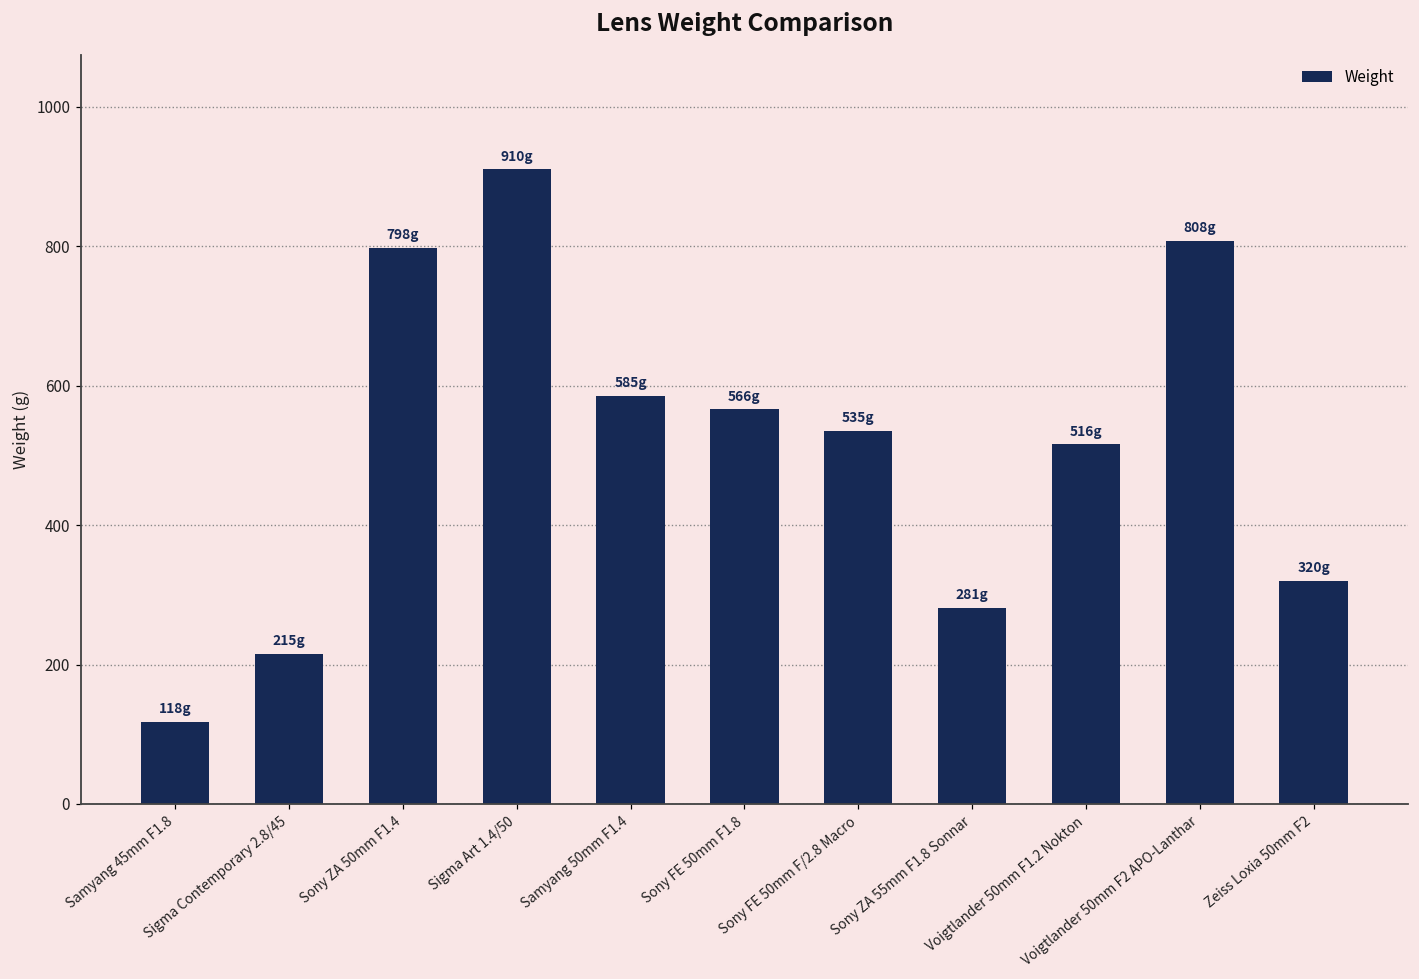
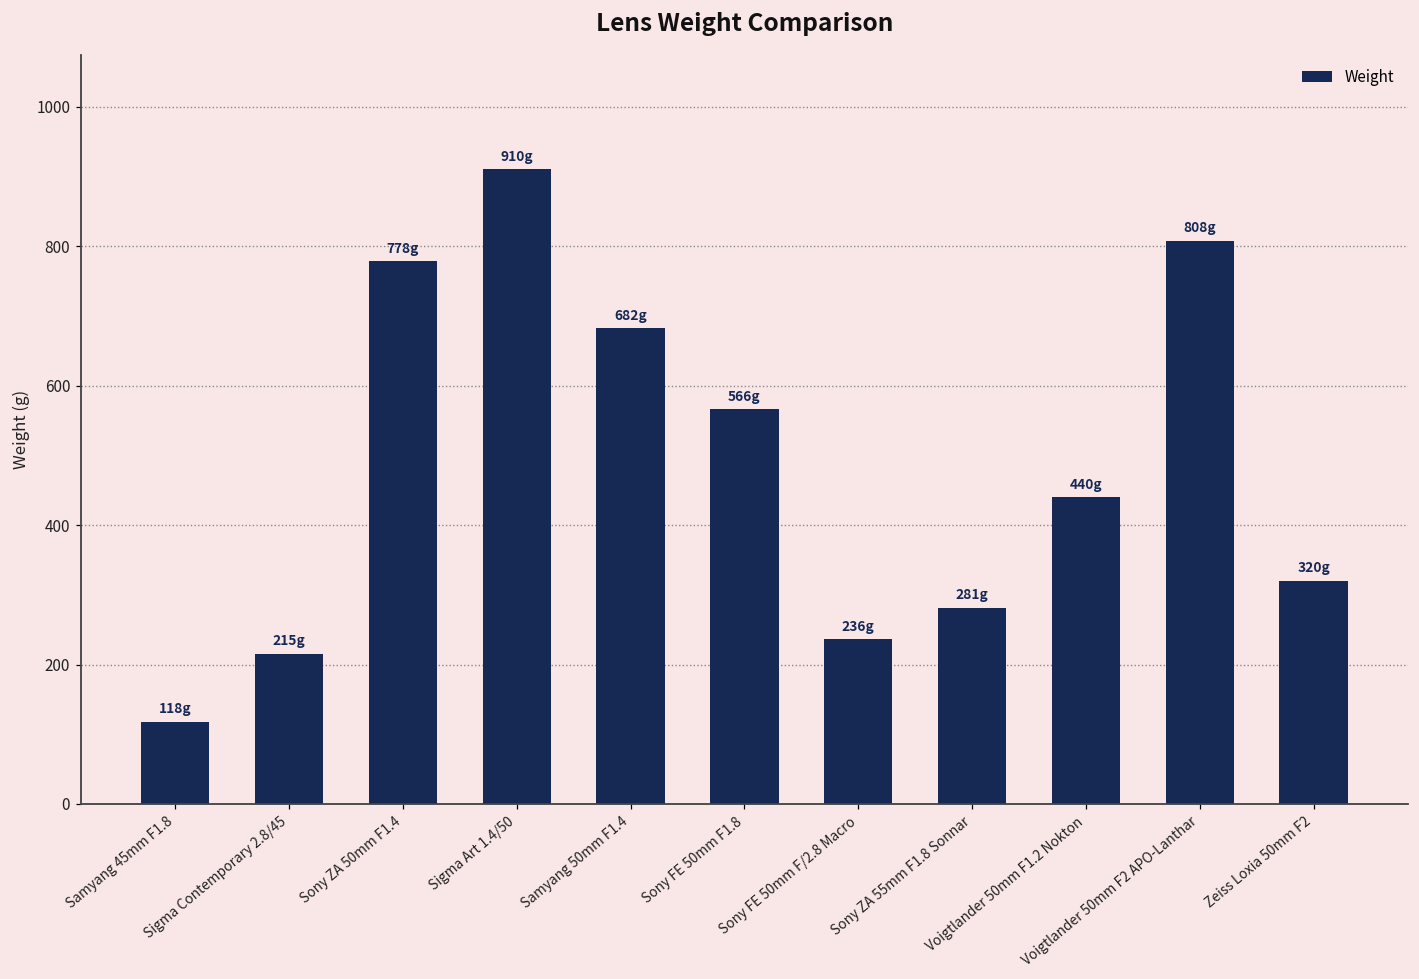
  {
    "Samyang 45mm F1.8": "118g",
    "Sigma Contemporary 2.8/45": "215g",
-   "Sony ZA 50mm F1.4": "798g",
+   "Sony ZA 50mm F1.4": "778g",
    "Sigma Art 1.4/50": "910g",
-   "Samyang 50mm F1.4": "585g",
+   "Samyang 50mm F1.4": "682g",
    "Sony FE 50mm F1.8": "566g",
-   "Sony FE 50mm F/2.8 Macro": "535g",
+   "Sony FE 50mm F/2.8 Macro": "236g",
    "Sony ZA 55mm F1.8 Sonnar": "281g",
-   "Voigtlander 50mm F1.2 Nokton": "516g",
+   "Voigtlander 50mm F1.2 Nokton": "440g",
    "Voigtlander 50mm F2 APO-Lanthar": "808g",
    "Zeiss Loxia 50mm F2": "320g"
  }
